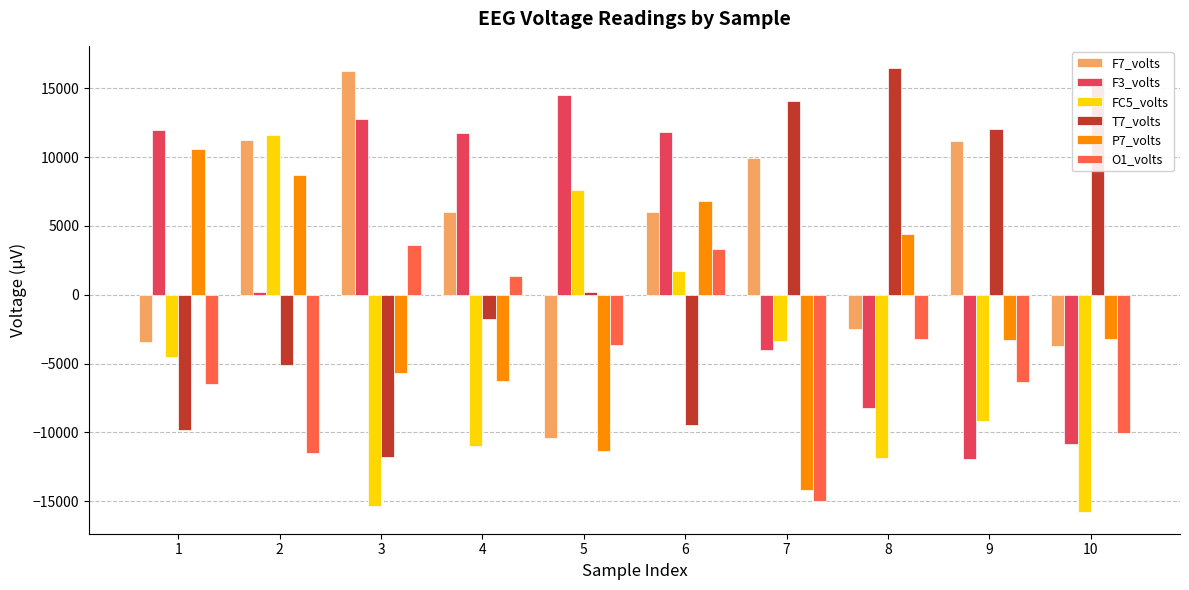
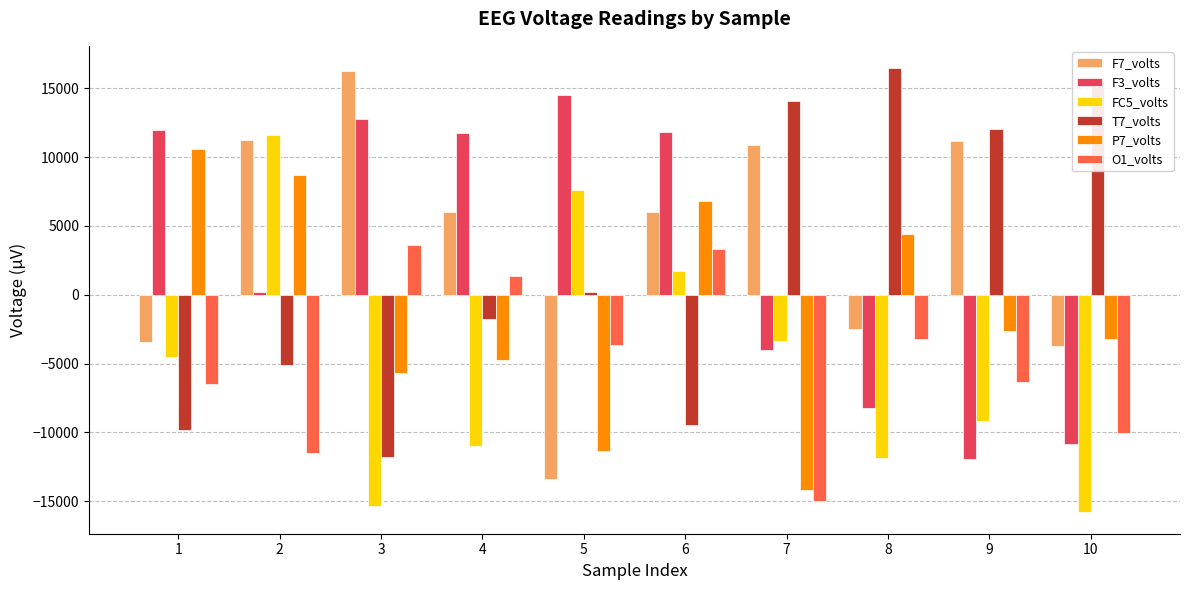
  {
    "F7_volts": {
      "1": -3400,
      "2": 11300,
      "3": 16200,
      "4": 6000,
-     "5": -10400,
+     "5": -13400,
      "6": 6000,
-     "7": 9900,
+     "7": 10900,
      "8": -2500,
      "9": 11200,
      "10": -3700
    },
    "FC5_volts": {
      "1": -4500,
      "2": 11600,
      "3": -15300,
      "4": -11000,
      "5": 7600,
      "6": 1700,
      "7": -3400,
      "8": -11900,
      "9": -9200,
      "10": -15800
    },
    "T7_volts": {
      "1": -9800,
      "2": -5100,
      "3": -11800,
      "4": -1700,
      "5": 200,
      "6": -9500,
      "7": 14100,
      "8": 16500,
      "9": 12100
    },
    "P7_volts": {
      "1": 10600,
      "2": 8700,
      "3": -5700,
-     "4": -6300,
+     "4": -4800,
      "5": -11400,
      "6": 6800,
      "7": -14200,
      "8": 4400,
-     "9": -3300,
+     "9": -2700,
      "10": -3200
    }
  }
